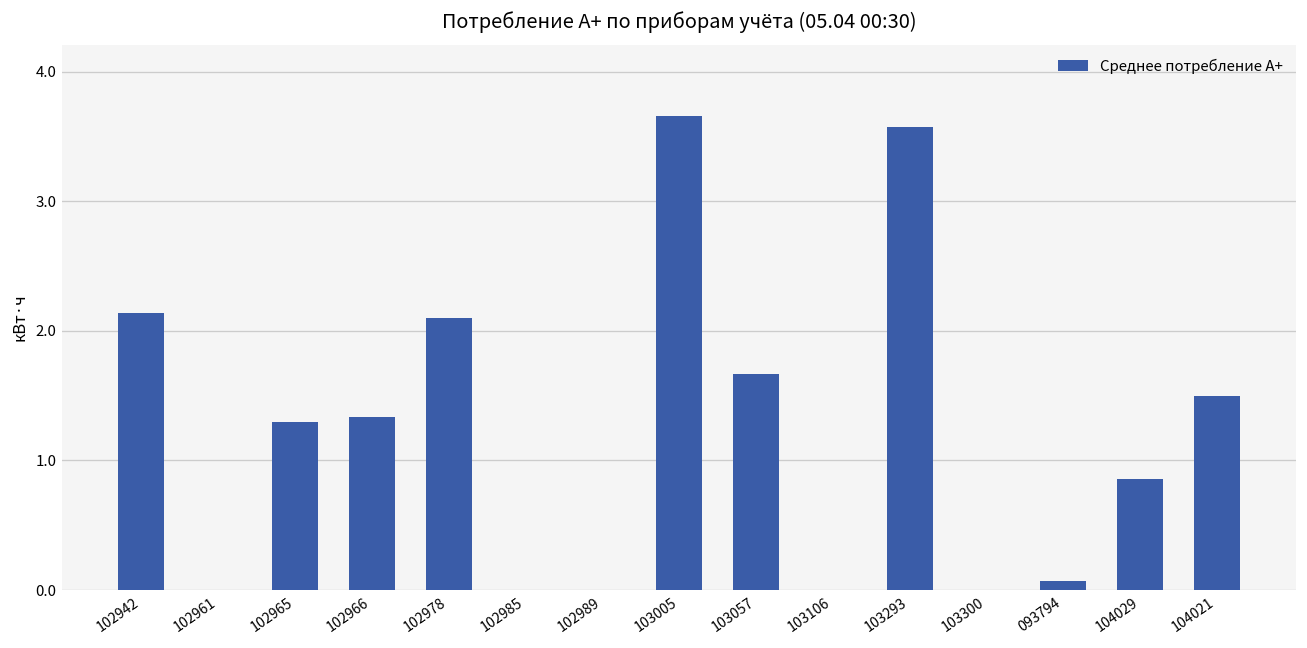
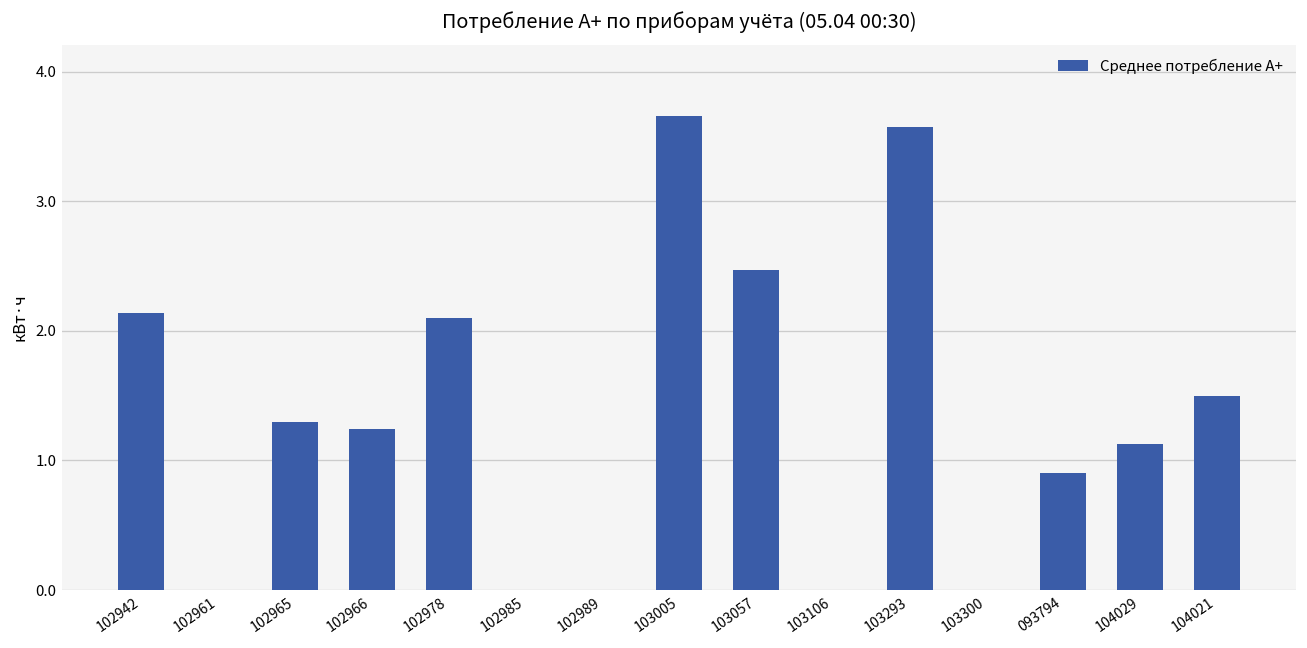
  {
    "102942": 2.14,
    "102961": 0.00,
    "102965": 1.30,
-   "102966": 1.34,
+   "102966": 1.24,
    "102978": 2.10,
    "102985": 0.00,
    "102989": 0.00,
    "103005": 3.66,
-   "103057": 1.67,
+   "103057": 2.47,
    "103106": 0.00,
    "103293": 3.57,
    "103300": 0.00,
-   "093794": 0.07,
-   "104029": 0.86,
+   "093794": 0.91,
+   "104029": 1.13,
    "104021": 1.50
  }
